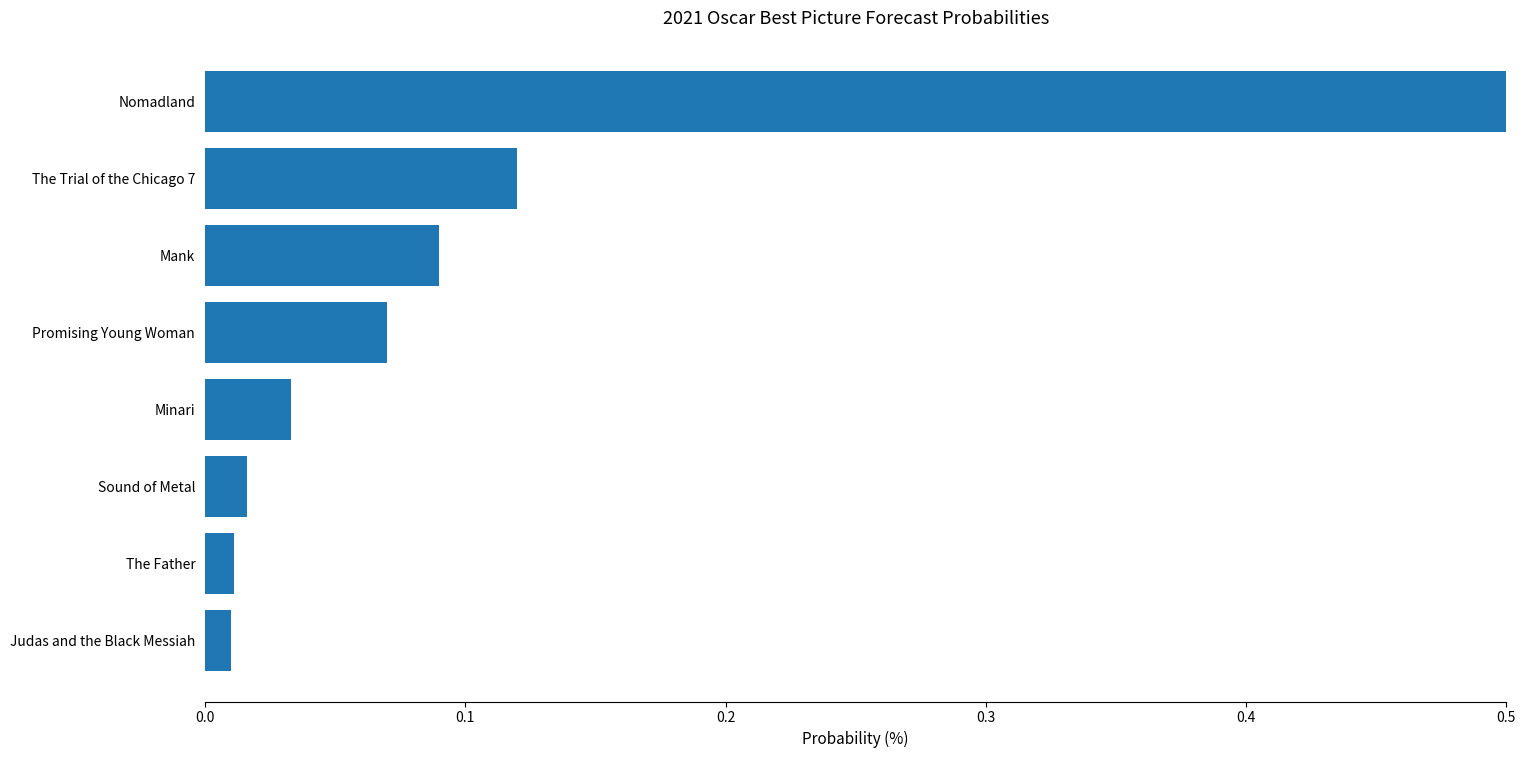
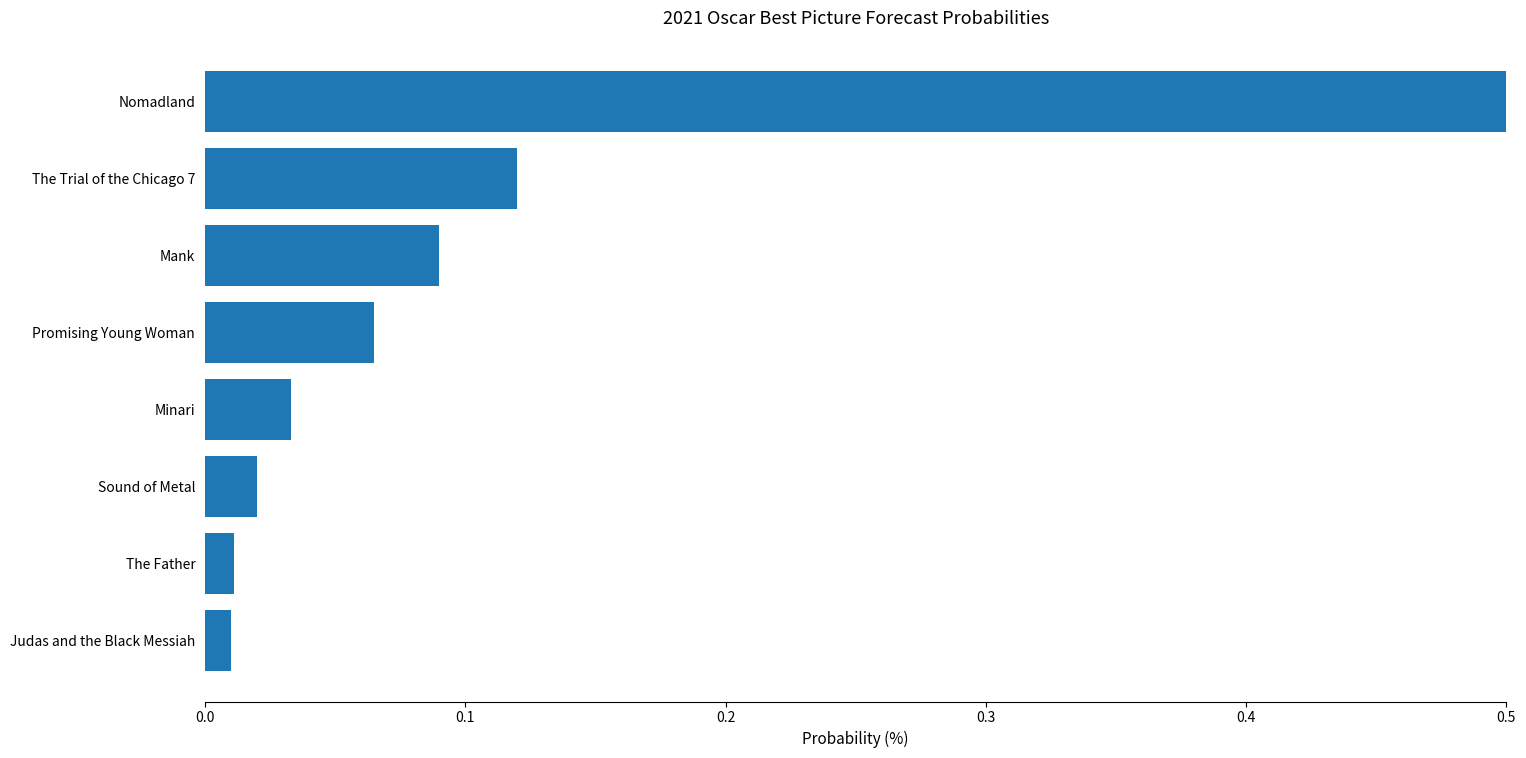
  {
    "The Trial of the Chicago 7": 0.120,
    "Mank": 0.090,
-   "Promising Young Woman": 0.070,
+   "Promising Young Woman": 0.065,
    "Minari": 0.033,
-   "Sound of Metal": 0.016,
+   "Sound of Metal": 0.020,
    "The Father": 0.011,
    "Judas and the Black Messiah": 0.010
  }
